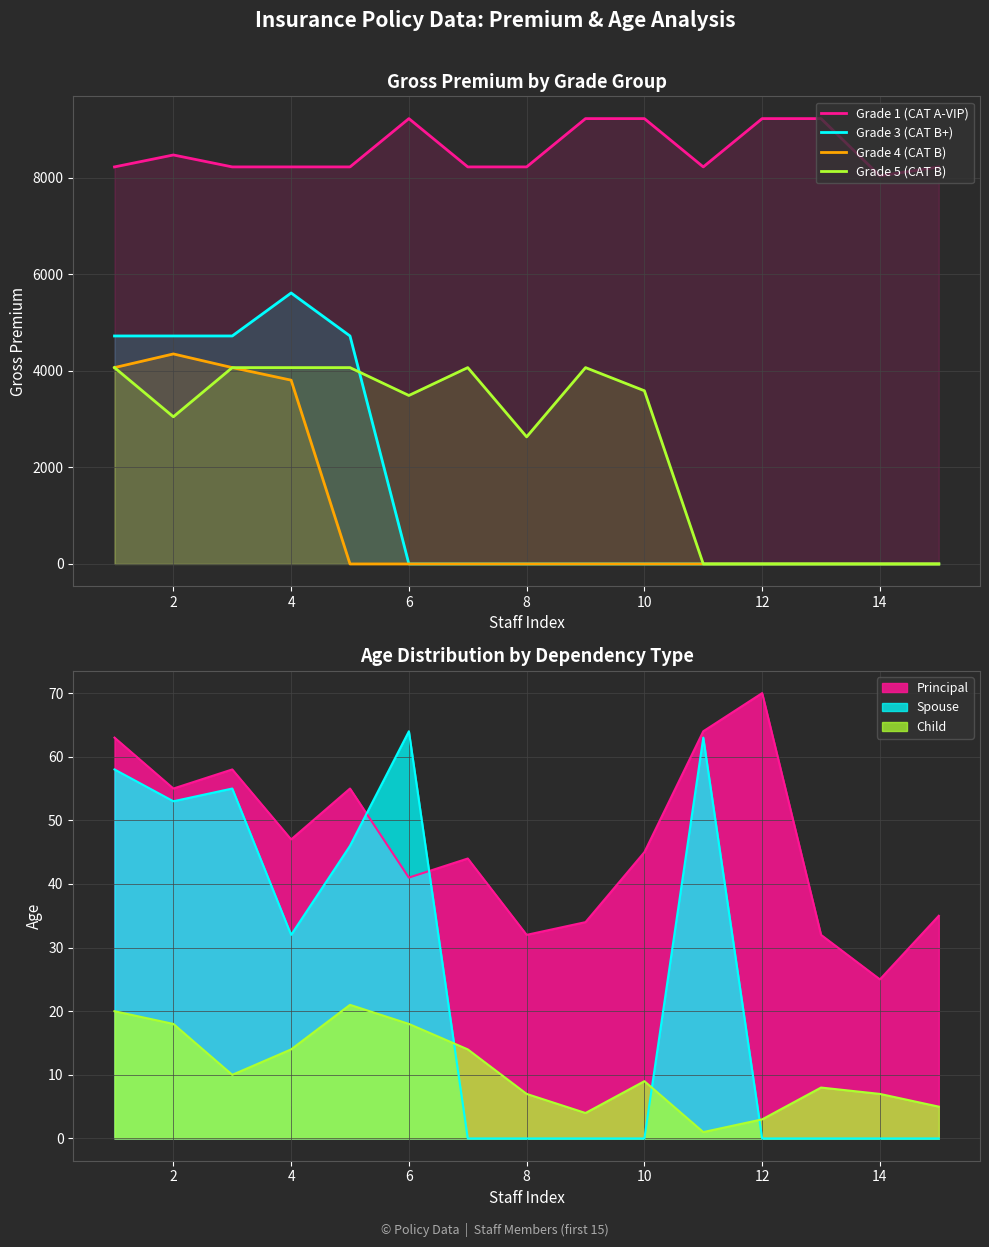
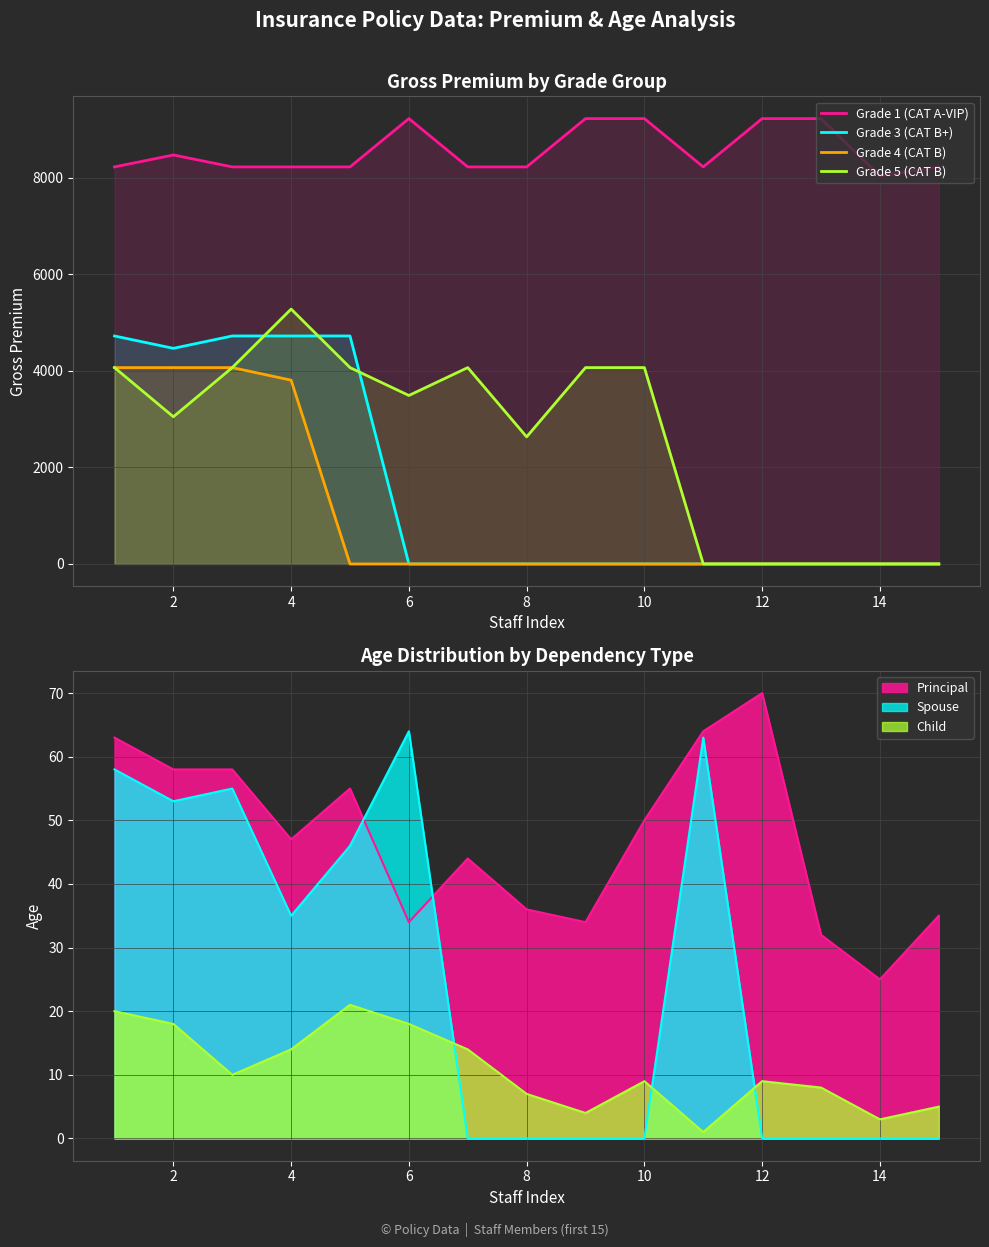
  {
    "Gross Premium by Grade Group": {
      "Grade 1 (CAT A-VIP)": {
        "2": 8500,
        "4": 8200,
        "6": 9200,
        "8": 8200,
        "10": 9200,
        "12": 9200
      },
      "Grade 3 (CAT B+)": {
-       "2": 4700,
-       "4": 5600
+       "2": 4500,
+       "4": 4700
      },
      "Grade 4 (CAT B)": {
-       "2": 4300,
+       "2": 4100,
        "4": 3800
      },
      "Grade 5 (CAT B)": {
        "2": 3000,
-       "4": 4100,
+       "4": 5300,
        "6": 3500,
        "8": 2600,
-       "10": 3600
+       "10": 4100
      }
    },
    "Age Distribution by Dependency Type": {
      "Principal": {
-       "2": 55,
+       "2": 58,
        "4": 47,
-       "6": 41,
-       "8": 32,
-       "10": 45,
+       "6": 34,
+       "8": 36,
+       "10": 50,
        "12": 70,
        "14": 25
      },
      "Spouse": {
        "2": 53,
-       "4": 32,
+       "4": 35,
        "6": 64,
        "8": 0,
        "10": 0,
        "12": 0,
        "14": 0
      },
      "Child": {
        "2": 18,
        "4": 14,
        "6": 18,
        "8": 7,
        "10": 9,
-       "12": 3,
-       "14": 7
+       "12": 9,
+       "14": 3
      }
    }
  }
